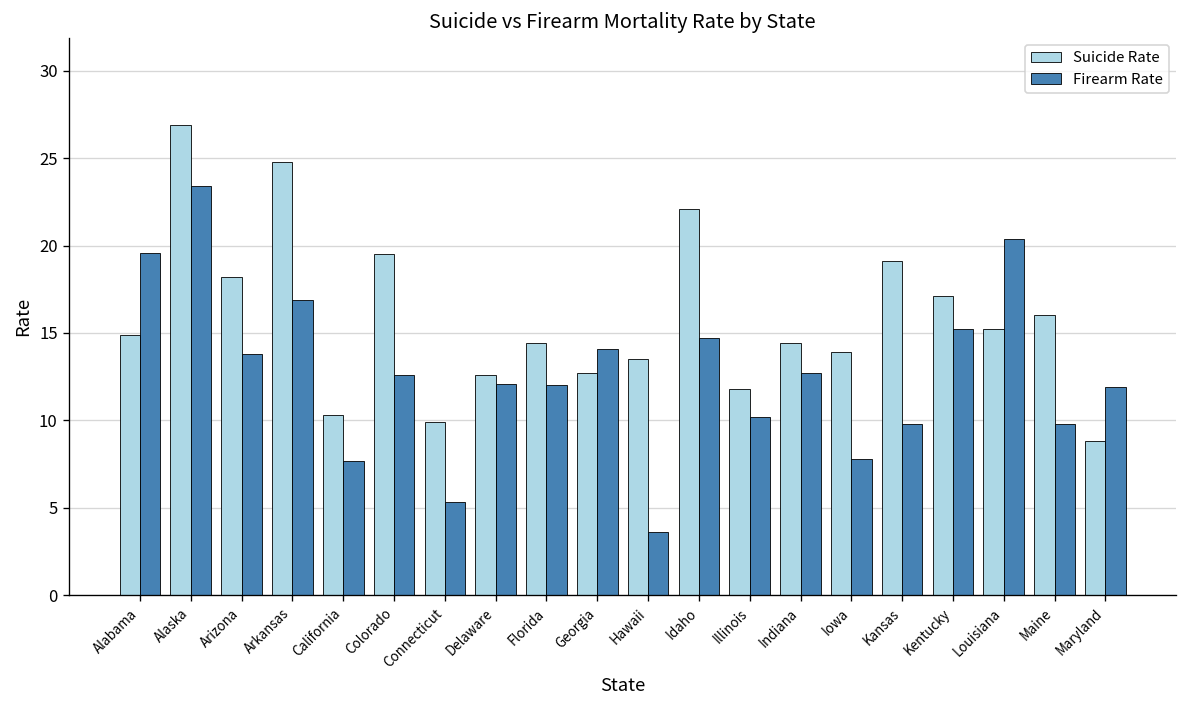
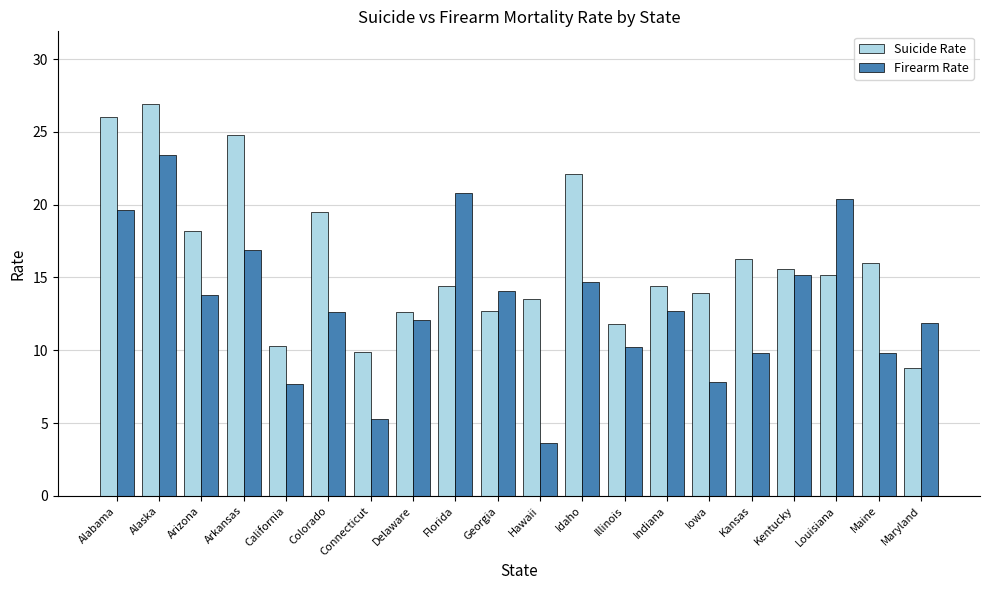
  {
    "Suicide Rate": {
-     "Alabama": 14.9,
+     "Alabama": 26.0,
      "Alaska": 26.9,
      "Arizona": 18.2,
      "Arkansas": 24.8,
      "California": 10.3,
      "Colorado": 19.5,
      "Connecticut": 9.9,
      "Delaware": 12.6,
      "Florida": 14.4,
      "Georgia": 12.7,
      "Hawaii": 13.5,
      "Idaho": 22.1,
      "Illinois": 11.8,
      "Indiana": 14.4,
      "Iowa": 13.9,
-     "Kansas": 19.1,
-     "Kentucky": 17.1,
+     "Kansas": 16.3,
+     "Kentucky": 15.6,
      "Louisiana": 15.2,
      "Maine": 16.0,
      "Maryland": 8.8
    },
    "Firearm Rate": {
      "Alabama": 19.6,
      "Alaska": 23.4,
      "Arizona": 13.8,
      "Arkansas": 16.9,
      "California": 7.7,
      "Colorado": 12.6,
      "Connecticut": 5.3,
      "Delaware": 12.1,
-     "Florida": 12.0,
+     "Florida": 20.8,
      "Georgia": 14.1,
      "Hawaii": 3.6,
      "Idaho": 14.7,
      "Illinois": 10.2,
      "Indiana": 12.7,
      "Iowa": 7.8,
      "Kansas": 9.8,
      "Kentucky": 15.2,
      "Louisiana": 20.4,
      "Maine": 9.8,
      "Maryland": 11.9
    }
  }
